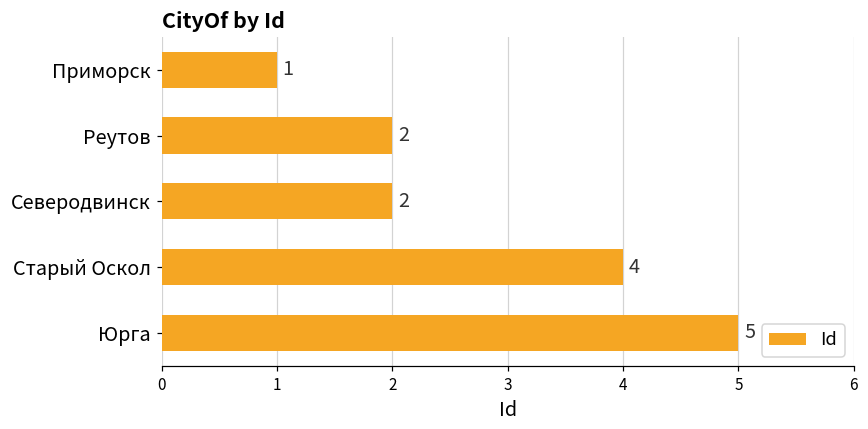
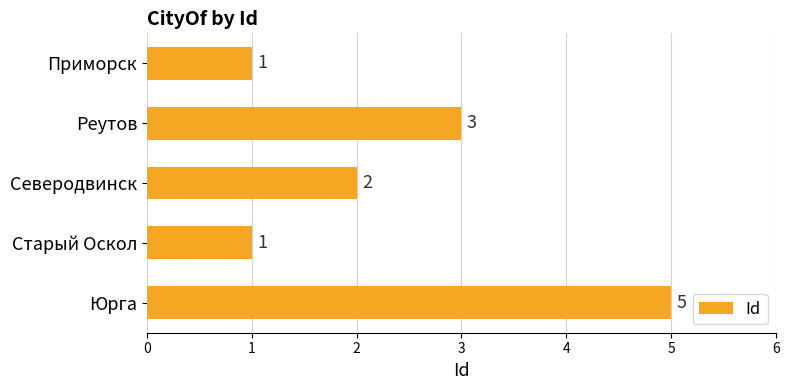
  {
    "Приморск": 1,
-   "Реутов": 2,
+   "Реутов": 3,
    "Северодвинск": 2,
-   "Старый Оскол": 4,
+   "Старый Оскол": 1,
    "Юрга": 5
  }
